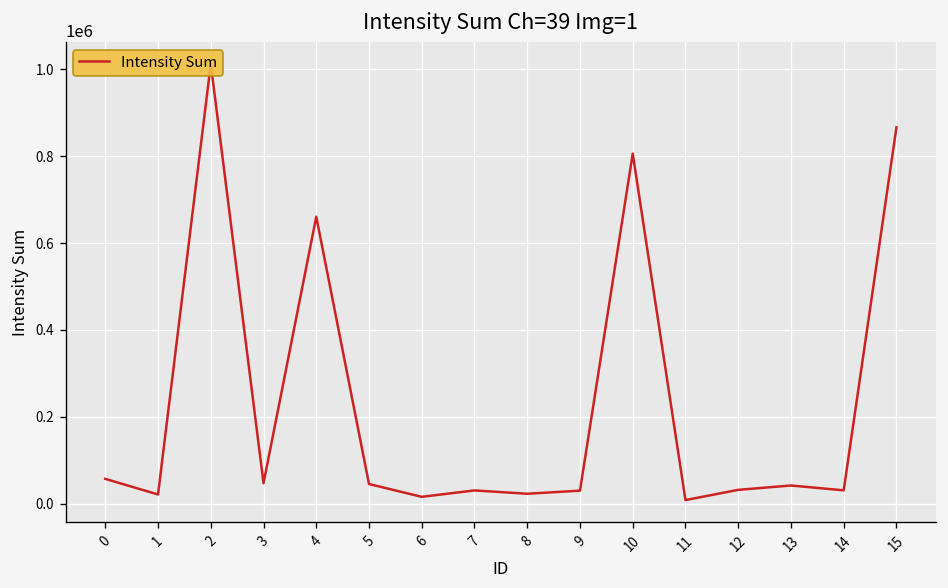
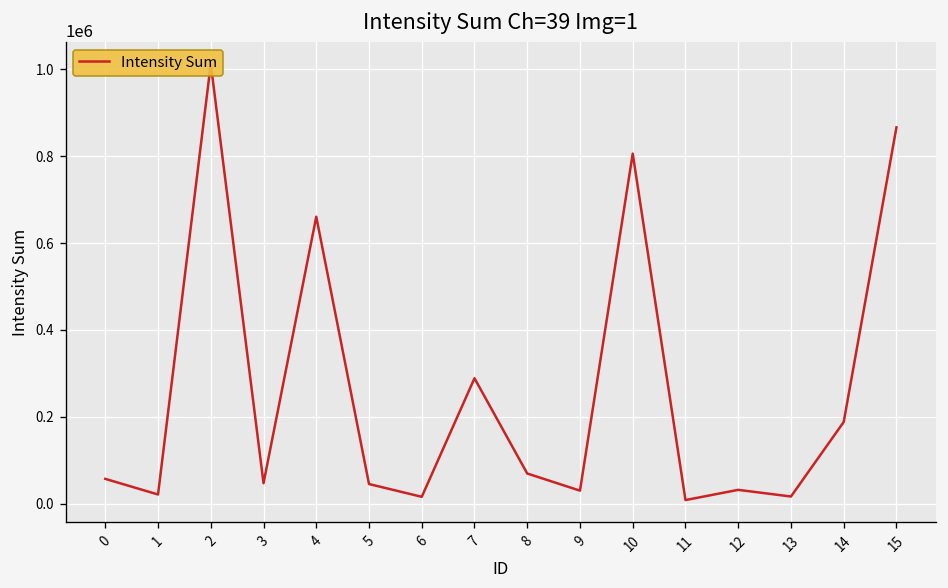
  {
    "0": 60000,
    "1": 20000,
    "3": 50000,
    "4": 660000,
    "5": 50000,
    "6": 20000,
-   "7": 30000,
-   "8": 20000,
+   "7": 290000,
+   "8": 70000,
    "9": 30000,
    "10": 810000,
    "11": 10000,
    "12": 30000,
-   "13": 40000,
-   "14": 30000,
+   "13": 20000,
+   "14": 190000,
    "15": 870000
  }
